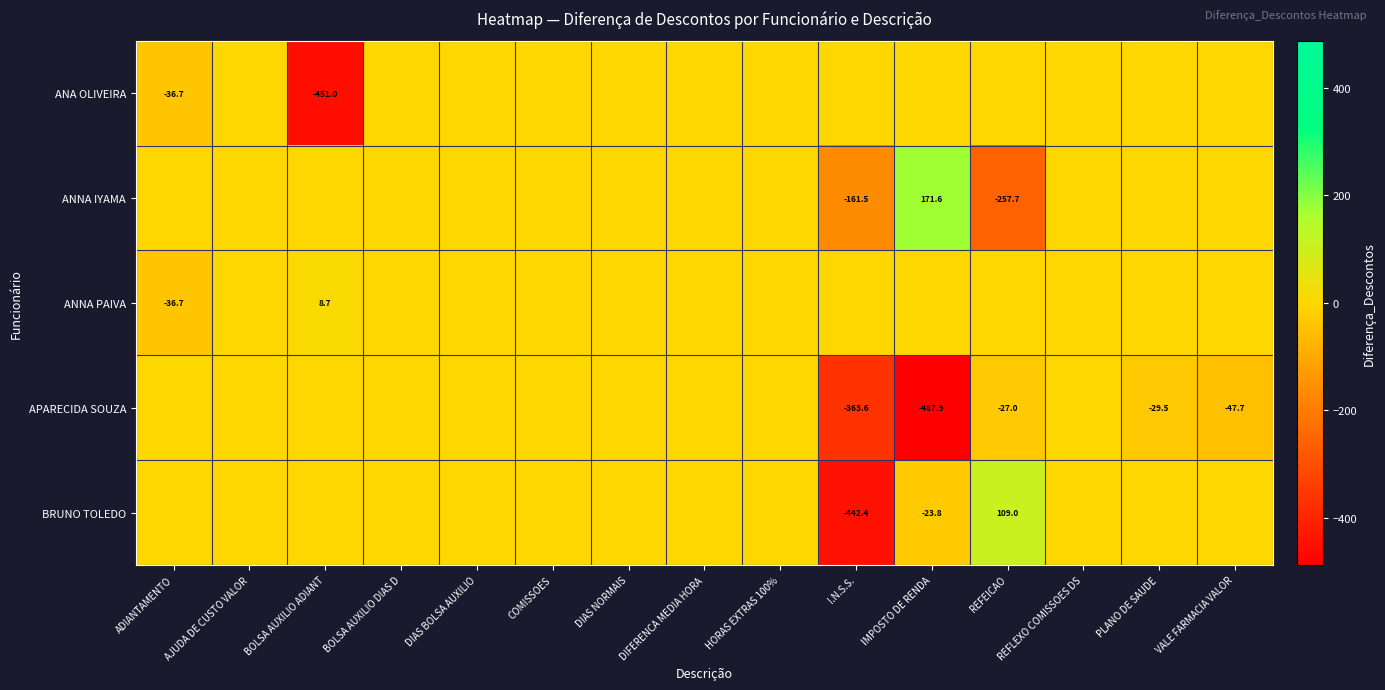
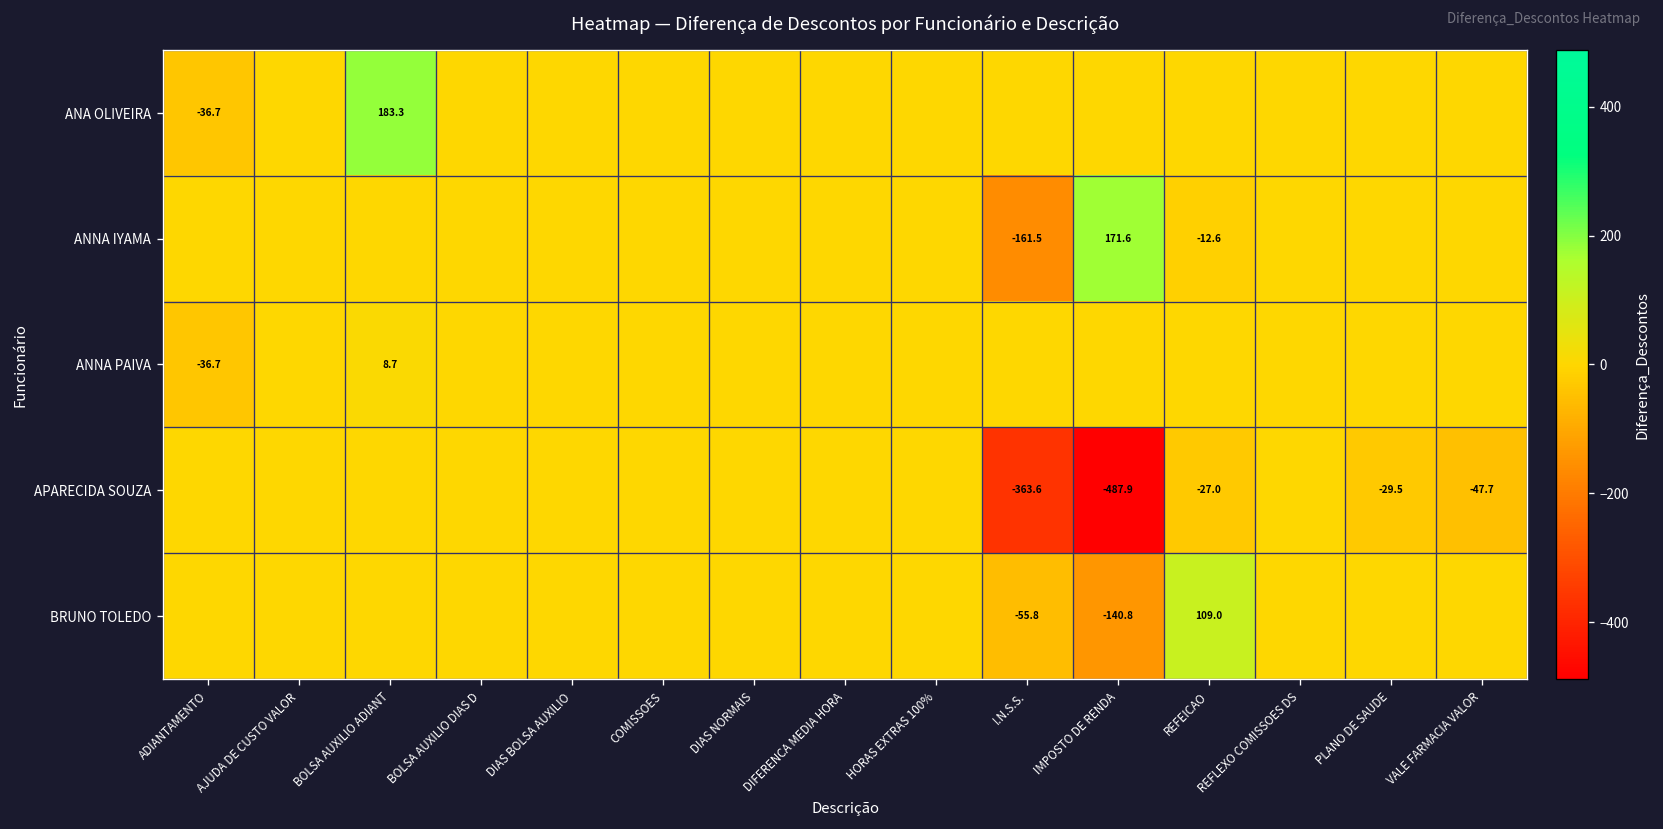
  {
    "ANA OLIVEIRA": {
      "ADIANTAMENTO": -36.7,
-     "BOLSA AUXILIO ADIANT": -451.0
+     "BOLSA AUXILIO ADIANT": 183.3
    },
    "ANNA IYAMA": {
      "I.N.S.S.": -161.5,
      "IMPOSTO DE RENDA": 171.6,
-     "REFEICAO": -257.7
+     "REFEICAO": -12.6
    },
    "ANNA PAIVA": {
      "ADIANTAMENTO": -36.7,
      "BOLSA AUXILIO ADIANT": 8.7
    },
    "APARECIDA SOUZA": {
      "I.N.S.S.": -363.6,
      "IMPOSTO DE RENDA": -487.9,
      "REFEICAO": -27.0,
      "PLANO DE SAUDE": -29.5,
      "VALE FARMACIA VALOR": -47.7
    },
    "BRUNO TOLEDO": {
-     "I.N.S.S.": -442.4,
-     "IMPOSTO DE RENDA": -23.8,
+     "I.N.S.S.": -55.8,
+     "IMPOSTO DE RENDA": -140.8,
      "REFEICAO": 109.0
    }
  }
